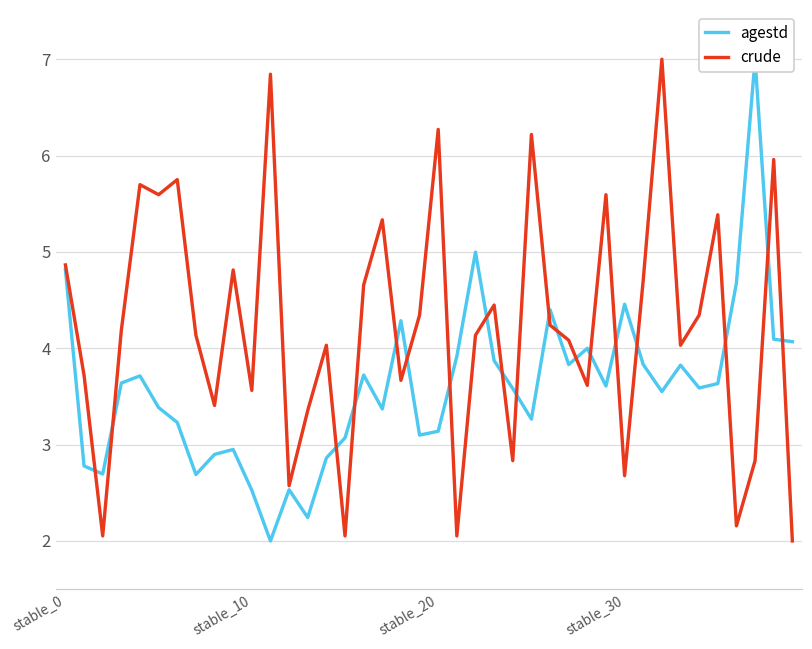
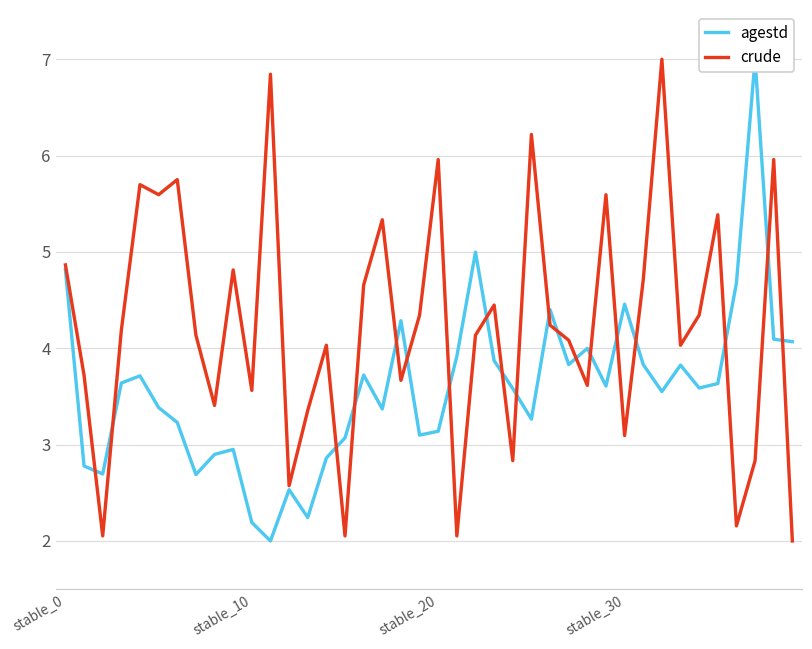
  {
    "agestd": {
      "stable_0": 4.8,
-     "stable_10": 2.5,
+     "stable_10": 2.2,
      "stable_20": 3.1,
      "stable_30": 4.5
    },
    "crude": {
      "stable_0": 4.9,
      "stable_10": 3.6,
-     "stable_20": 6.3,
-     "stable_30": 2.7
+     "stable_20": 6.0,
+     "stable_30": 3.1
    }
  }
